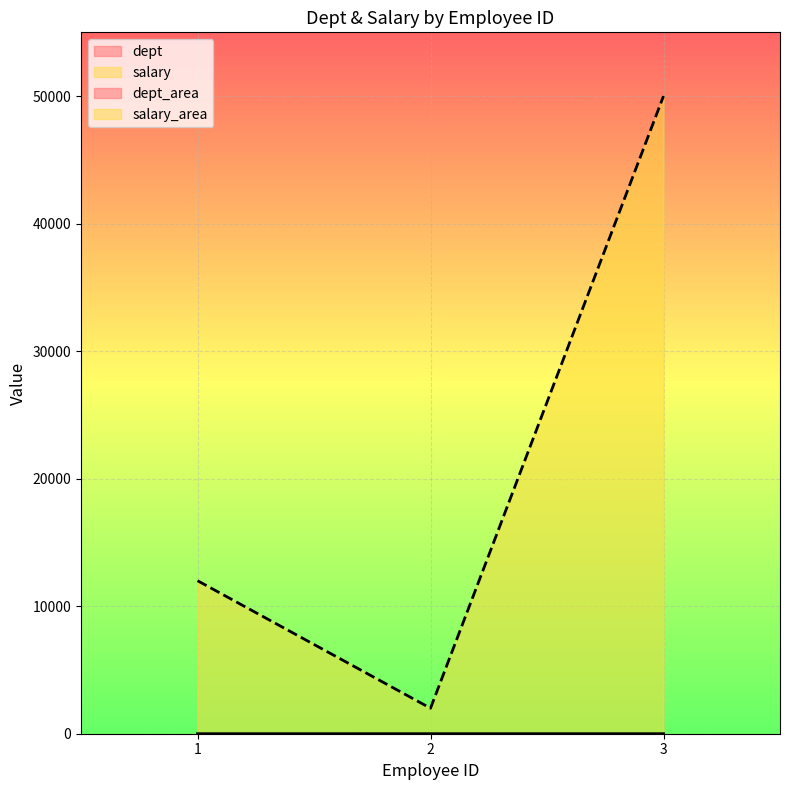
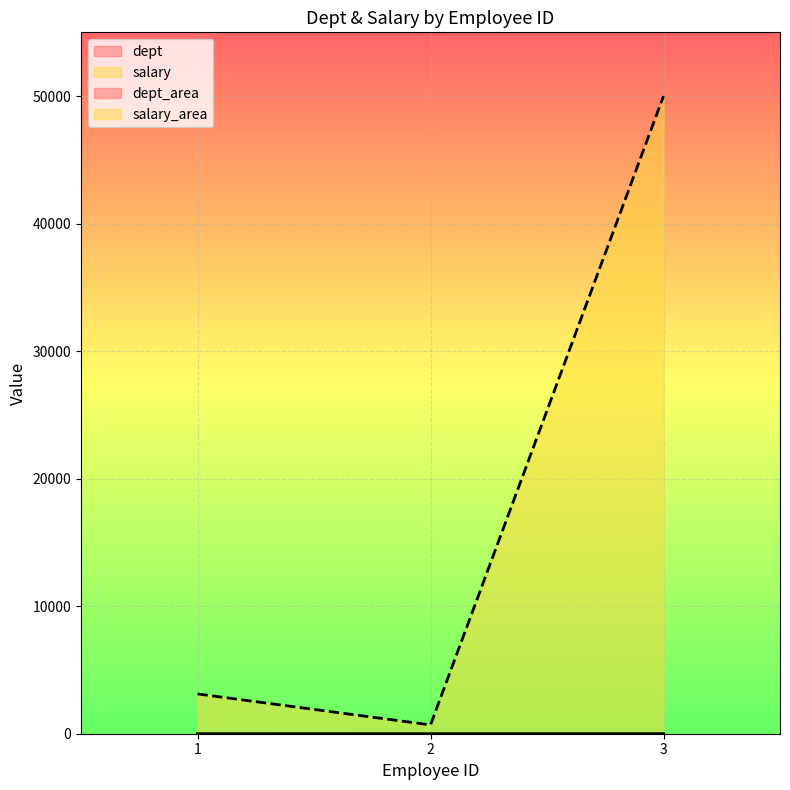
  {
    "dept": {
      "1": 0,
      "2": 0,
      "3": 0
    },
    "salary": {
-     "1": 12000,
-     "2": 2000,
+     "1": 3100,
+     "2": 700,
      "3": 50000
    }
  }
